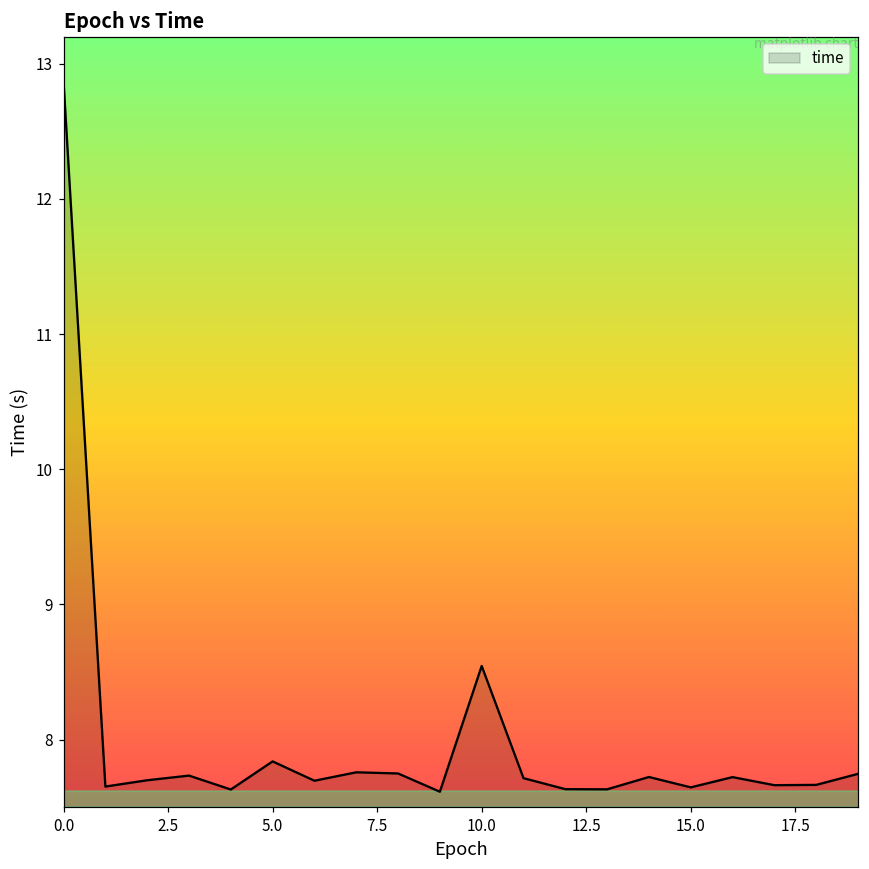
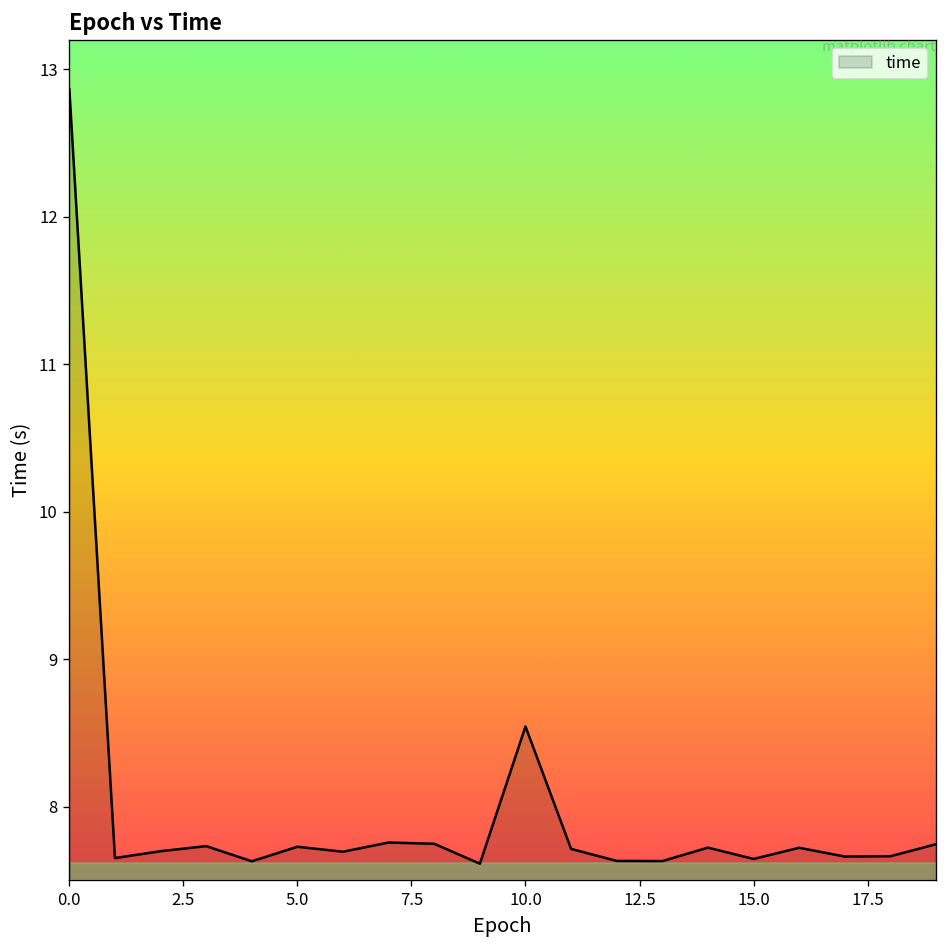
  {
    "0.0": 12.87,
-   "5.0": 7.84,
+   "5.0": 7.73,
    "10.0": 8.54,
    "15.0": 7.65
  }
